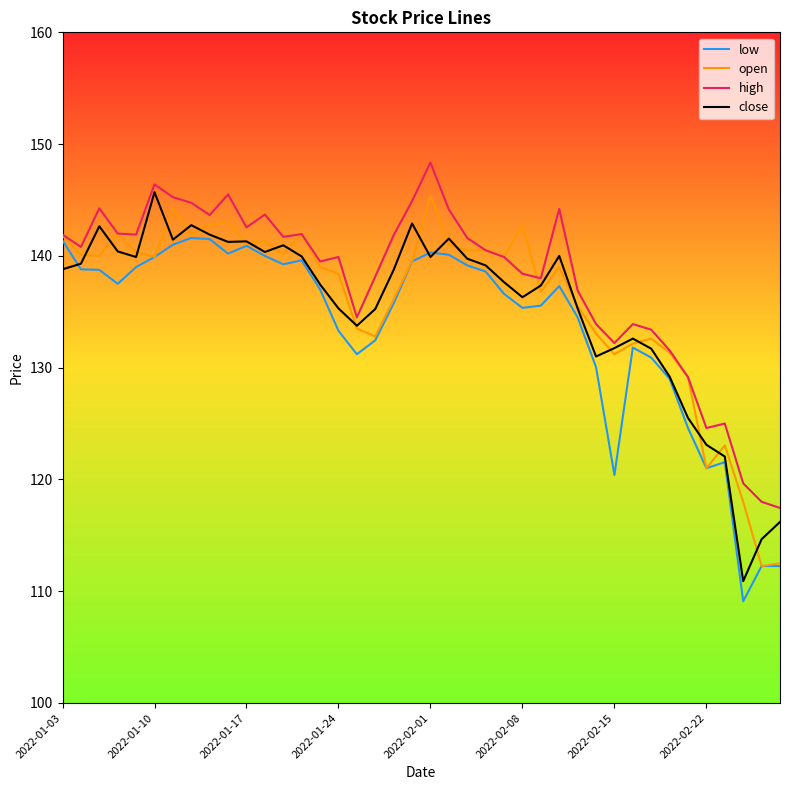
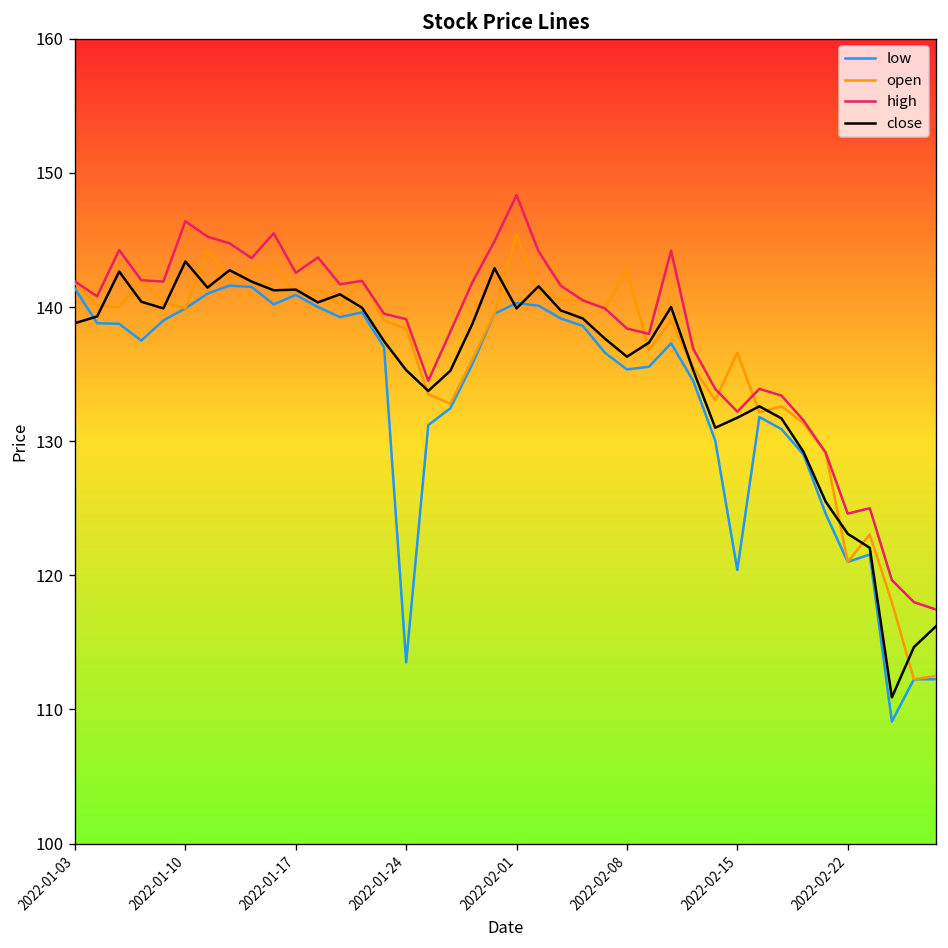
  {
    "low": {
      "2022-01-03": 141.4,
-     "2022-01-24": 133.3,
+     "2022-01-24": 113.5,
      "2022-02-01": 140.3,
      "2022-02-08": 135.4,
      "2022-02-15": 120.4
    },
    "open": {
      "2022-01-24": 138.4,
      "2022-02-01": 145.4,
      "2022-02-08": 142.8,
-     "2022-02-15": 131.2
+     "2022-02-15": 136.6
    },
    "high": {
      "2022-01-10": 146.4,
      "2022-01-17": 142.6,
-     "2022-01-24": 139.9,
+     "2022-01-24": 139.1,
      "2022-02-01": 148.4,
      "2022-02-08": 138.4,
      "2022-02-15": 132.2,
      "2022-02-22": 124.6
    },
    "close": {
      "2022-01-03": 138.8,
-     "2022-01-10": 145.7,
+     "2022-01-10": 143.4,
      "2022-01-24": 135.3,
      "2022-02-01": 139.9,
      "2022-02-08": 136.3,
      "2022-02-15": 131.8,
      "2022-02-22": 123.1
    }
  }
